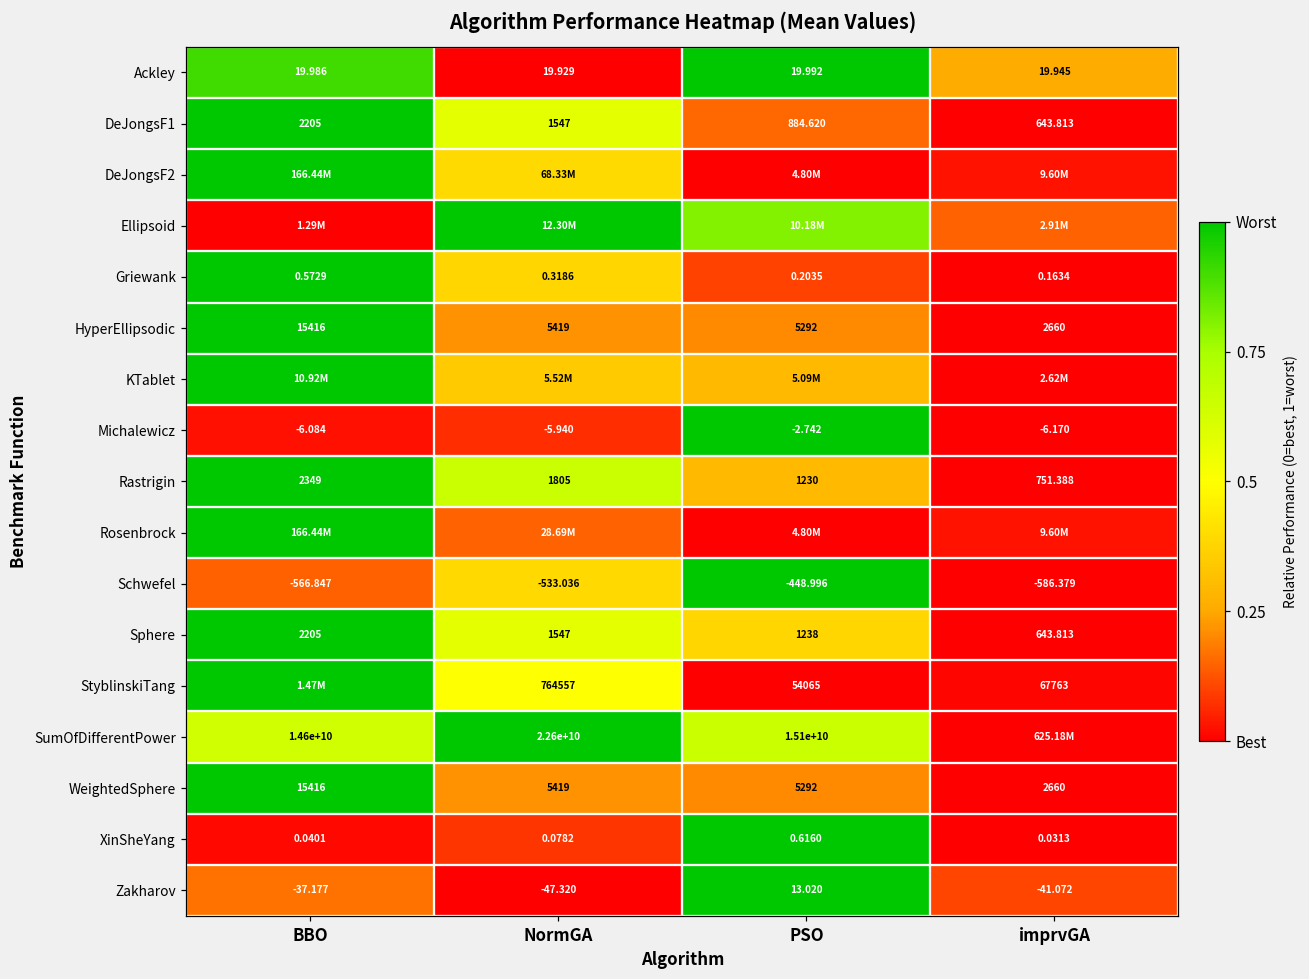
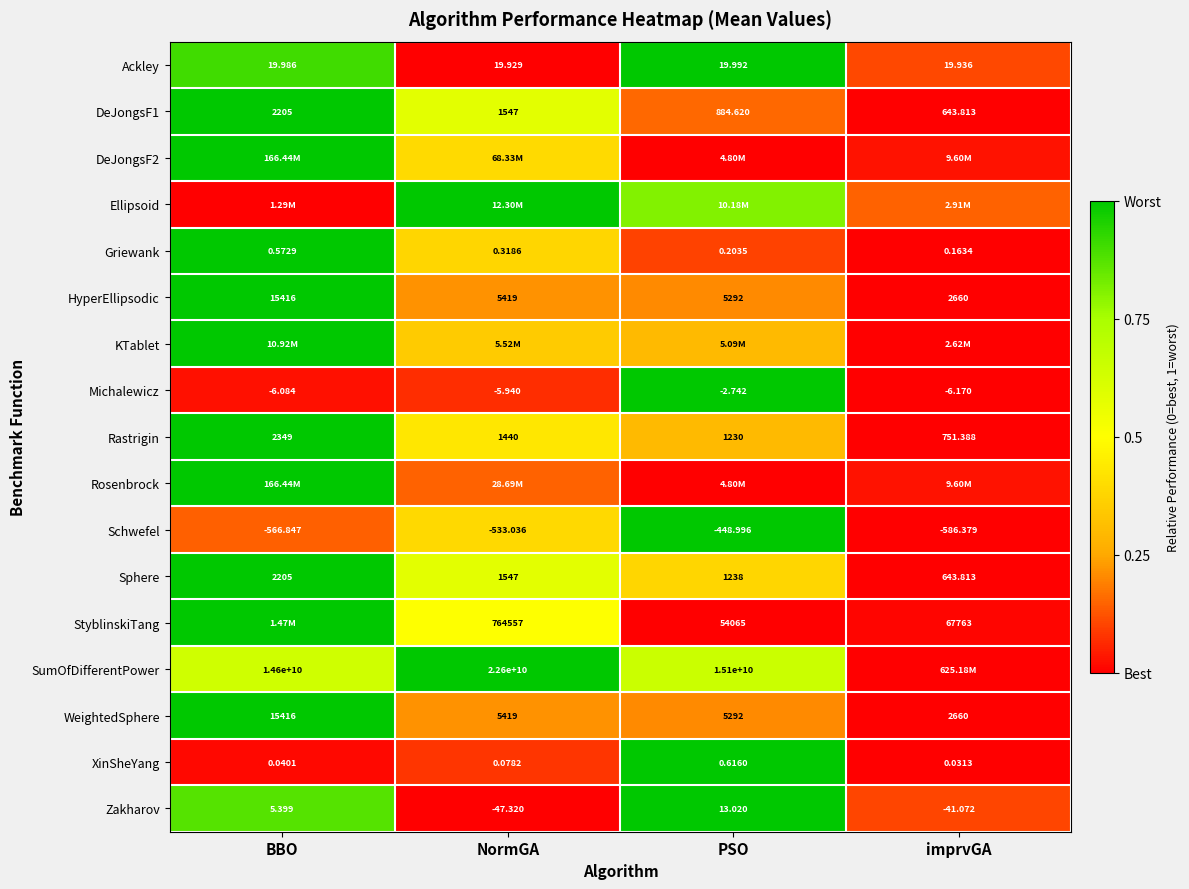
  {
    "Ackley": {
      "BBO": "19.986",
      "NormGA": "19.929",
      "PSO": "19.992",
-     "imprvGA": "19.945"
+     "imprvGA": "19.936"
    },
    "DeJongsF1": {
      "BBO": "2205",
      "NormGA": "1547",
      "PSO": "884.620",
      "imprvGA": "643.813"
    },
    "DeJongsF2": {
      "BBO": "166.44M",
      "NormGA": "68.33M",
      "PSO": "4.80M",
      "imprvGA": "9.60M"
    },
    "Ellipsoid": {
      "BBO": "1.29M",
      "NormGA": "12.30M",
      "PSO": "10.18M",
      "imprvGA": "2.91M"
    },
    "Griewank": {
      "BBO": "0.5729",
      "NormGA": "0.3186",
      "PSO": "0.2035",
      "imprvGA": "0.1634"
    },
    "HyperEllipsodic": {
      "BBO": "15416",
      "NormGA": "5419",
      "PSO": "5292",
      "imprvGA": "2660"
    },
    "KTablet": {
      "BBO": "10.92M",
      "NormGA": "5.52M",
      "PSO": "5.09M",
      "imprvGA": "2.62M"
    },
    "Michalewicz": {
      "BBO": "-6.084",
      "NormGA": "-5.940",
      "PSO": "-2.742",
      "imprvGA": "-6.170"
    },
    "Rastrigin": {
      "BBO": "2349",
-     "NormGA": "1805",
+     "NormGA": "1440",
      "PSO": "1230",
      "imprvGA": "751.388"
    },
    "Rosenbrock": {
      "BBO": "166.44M",
      "NormGA": "28.69M",
      "PSO": "4.80M",
      "imprvGA": "9.60M"
    },
    "Schwefel": {
      "BBO": "-566.847",
      "NormGA": "-533.036",
      "PSO": "-448.996",
      "imprvGA": "-586.379"
    },
    "Sphere": {
      "BBO": "2205",
      "NormGA": "1547",
      "PSO": "1238",
      "imprvGA": "643.813"
    },
    "StyblinskiTang": {
      "BBO": "1.47M",
      "NormGA": "764557",
      "PSO": "54065",
      "imprvGA": "67763"
    },
    "SumOfDifferentPower": {
      "BBO": "1.46e+10",
      "NormGA": "2.26e+10",
      "PSO": "1.51e+10",
      "imprvGA": "625.18M"
    },
    "WeightedSphere": {
      "BBO": "15416",
      "NormGA": "5419",
      "PSO": "5292",
      "imprvGA": "2660"
    },
    "XinSheYang": {
      "BBO": "0.0401",
      "NormGA": "0.0782",
      "PSO": "0.6160",
      "imprvGA": "0.0313"
    },
    "Zakharov": {
-     "BBO": "-37.177",
+     "BBO": "5.399",
      "NormGA": "-47.320",
      "PSO": "13.020",
      "imprvGA": "-41.072"
    }
  }
